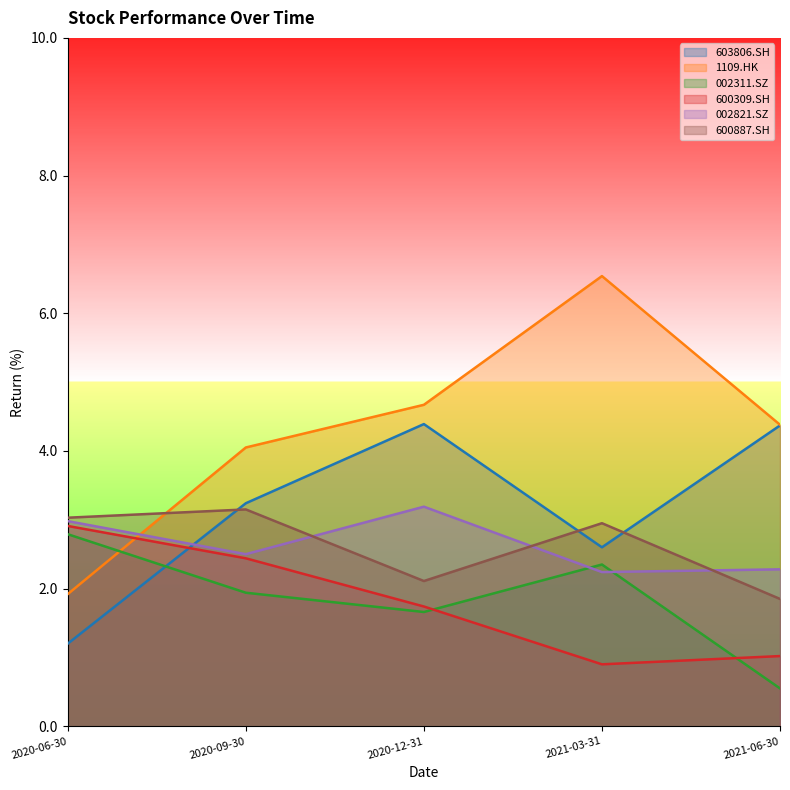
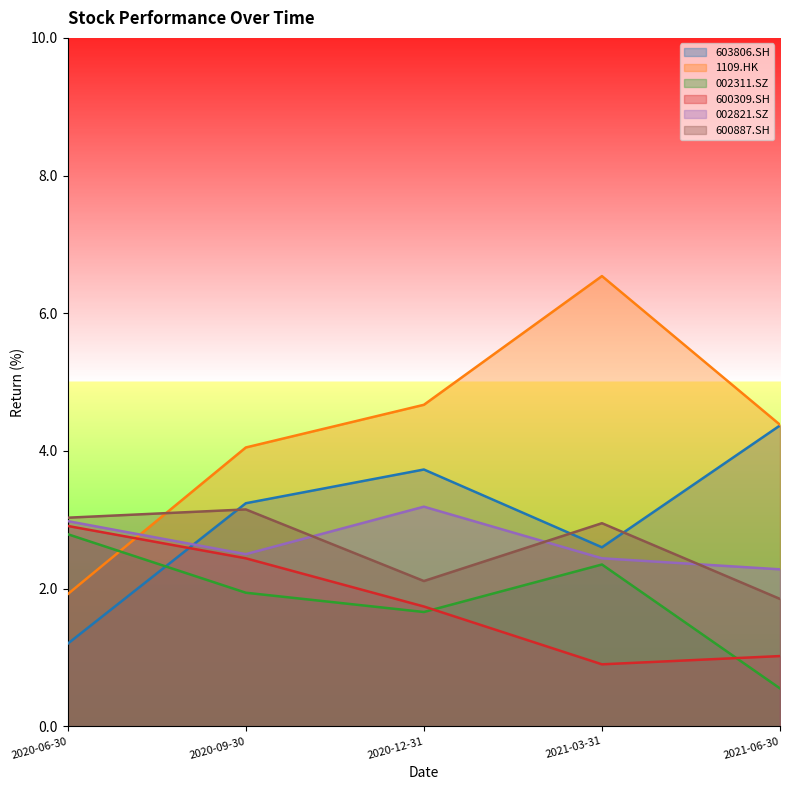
  {
    "603806.SH": {
      "2020-06-30": 1.2,
      "2020-09-30": 3.2,
-     "2020-12-31": 4.4,
+     "2020-12-31": 3.7,
      "2021-03-31": 2.6
    },
    "002311.SZ": {
      "2020-06-30": 2.8,
      "2020-09-30": 1.9,
      "2020-12-31": 1.7,
      "2021-03-31": 2.4,
      "2021-06-30": 0.6
    },
    "002821.SZ": {
      "2020-06-30": 3.0,
      "2020-09-30": 2.5,
      "2020-12-31": 3.2,
-     "2021-03-31": 2.2,
+     "2021-03-31": 2.4,
      "2021-06-30": 2.3
    }
  }
